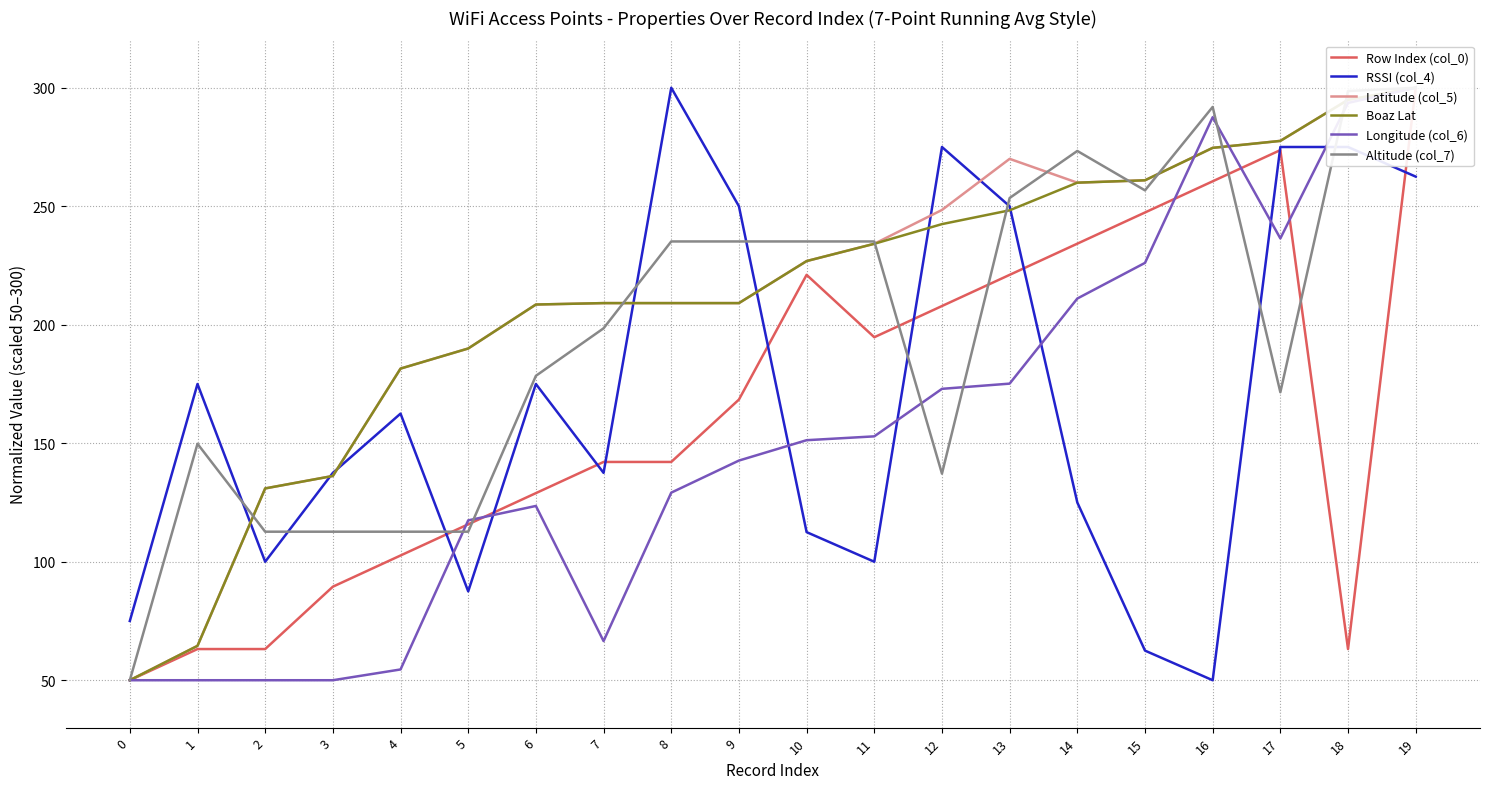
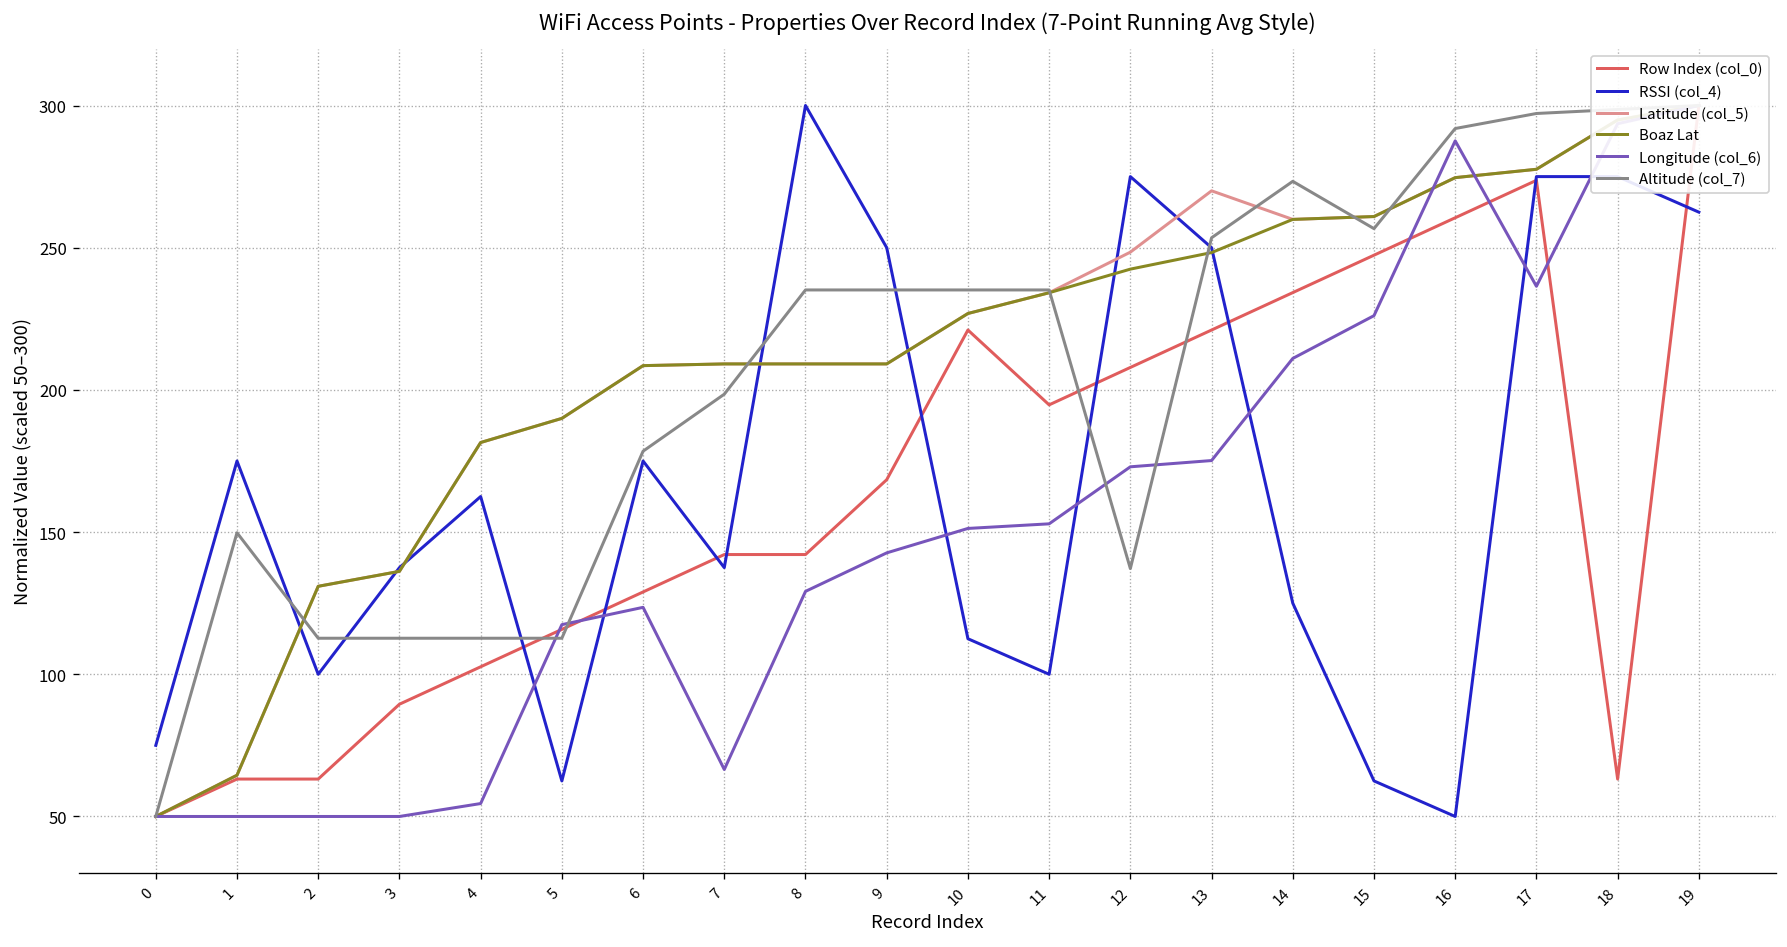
  {
    "Row Index (col_0)": {
      "1": 63,
      "2": 63,
      "3": 89,
      "4": 103,
      "5": 116,
      "6": 129,
      "7": 142,
      "8": 142,
      "9": 168,
      "10": 221,
      "11": 195,
      "12": 208,
      "13": 221,
      "14": 234,
      "15": 247,
      "16": 261,
      "17": 274,
      "18": 63
    },
    "RSSI (col_4)": {
      "0": 75,
      "1": 175,
      "2": 100,
      "3": 138,
      "4": 163,
-     "5": 88,
+     "5": 63,
      "6": 175,
      "7": 138,
      "8": 300,
      "9": 250,
      "10": 113,
      "11": 100,
      "12": 275,
      "13": 250,
      "14": 125,
      "15": 63,
      "16": 50,
      "17": 275,
      "19": 263
    },
    "Latitude (col_5)": {
      "12": 248,
      "13": 270
    },
    "Boaz Lat": {
      "12": 242,
      "13": 248
    },
    "Longitude (col_6)": {
      "1": 50,
      "2": 50,
      "3": 50,
      "4": 55,
      "5": 117,
      "6": 124,
      "7": 67,
      "8": 129,
      "9": 143,
      "10": 151,
      "11": 153,
      "12": 173,
      "13": 175,
      "14": 211,
      "15": 226,
      "16": 288,
      "17": 236
    },
    "Altitude (col_7)": {
      "1": 150,
      "2": 113,
      "3": 113,
      "4": 113,
      "5": 113,
      "6": 178,
      "7": 198,
      "8": 235,
      "9": 235,
      "10": 235,
      "12": 137,
      "13": 253,
      "14": 273,
      "15": 257,
      "16": 292,
-     "17": 172
+     "17": 297
    }
  }
